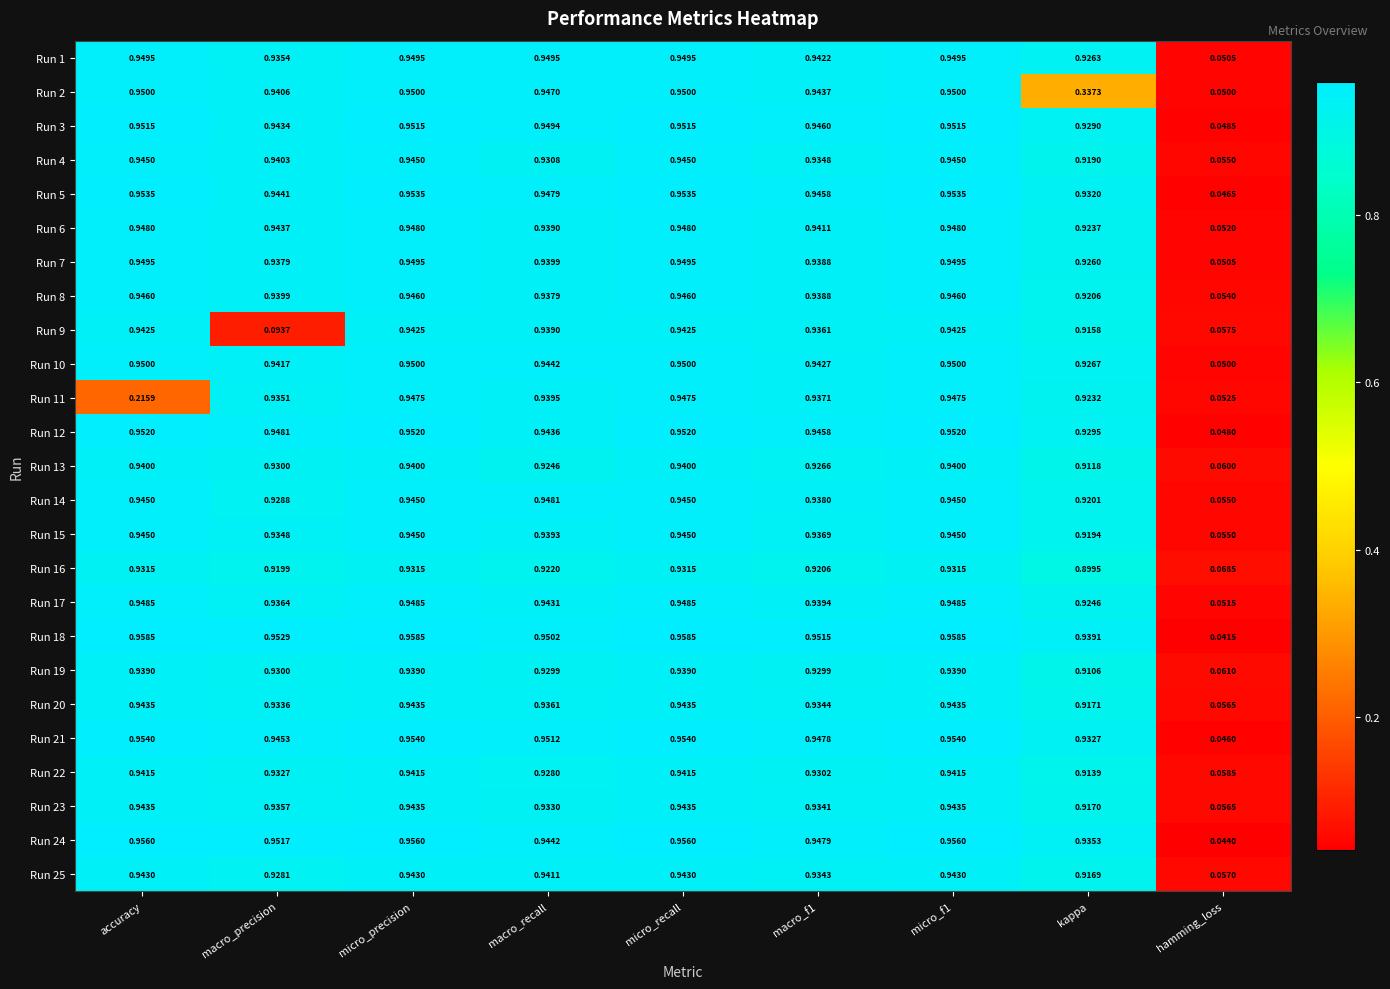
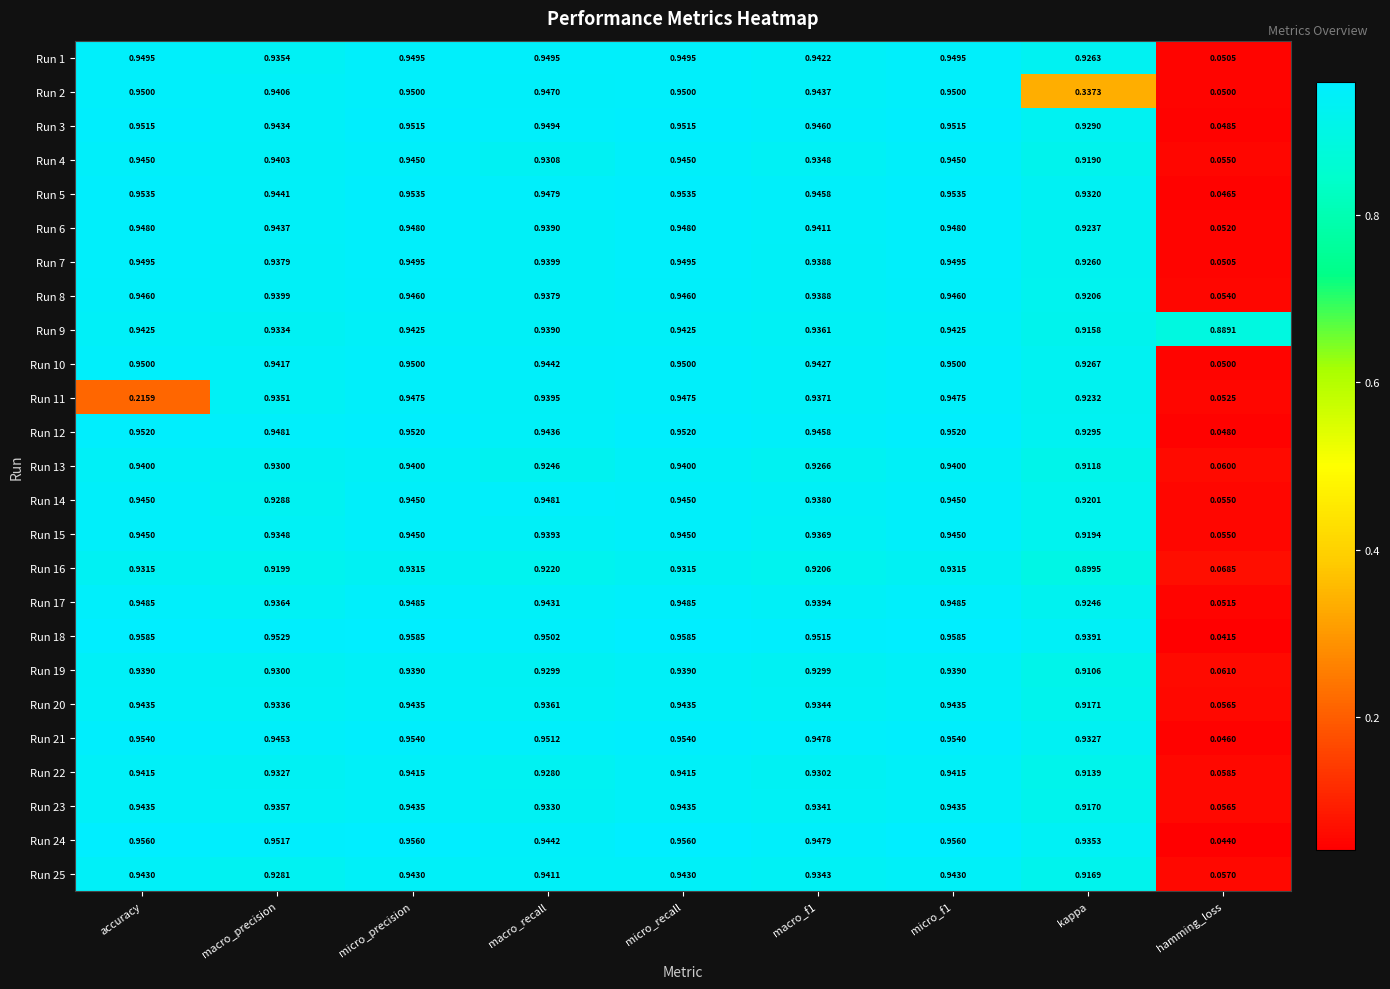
  {
    "Run 9": {
      "accuracy": 0.9425,
-     "macro_precision": 0.0937,
+     "macro_precision": 0.9334,
      "micro_precision": 0.9425,
      "macro_recall": 0.9390,
      "micro_recall": 0.9425,
      "macro_f1": 0.9361,
      "micro_f1": 0.9425,
      "kappa": 0.9158,
-     "hamming_loss": 0.0575
+     "hamming_loss": 0.8891
    }
  }
